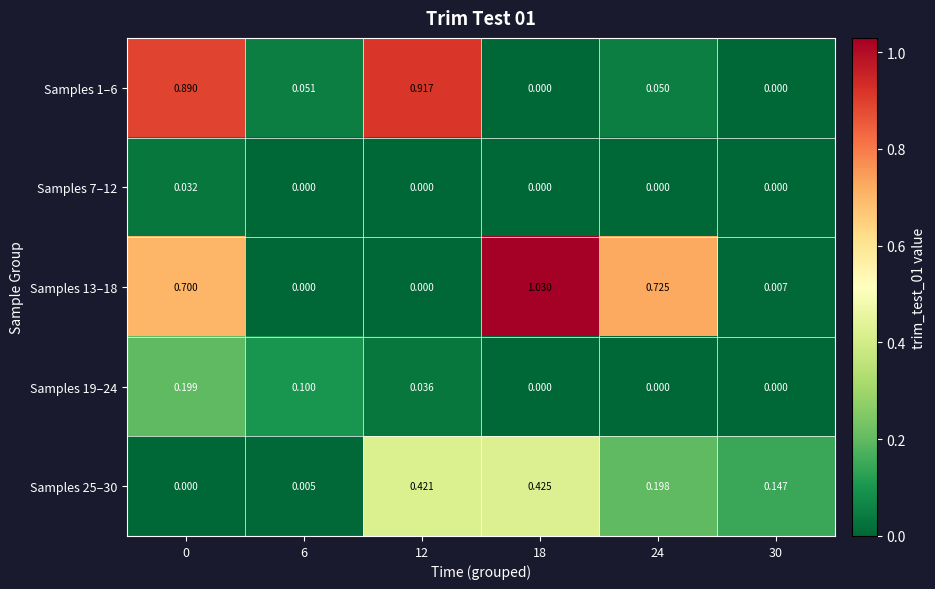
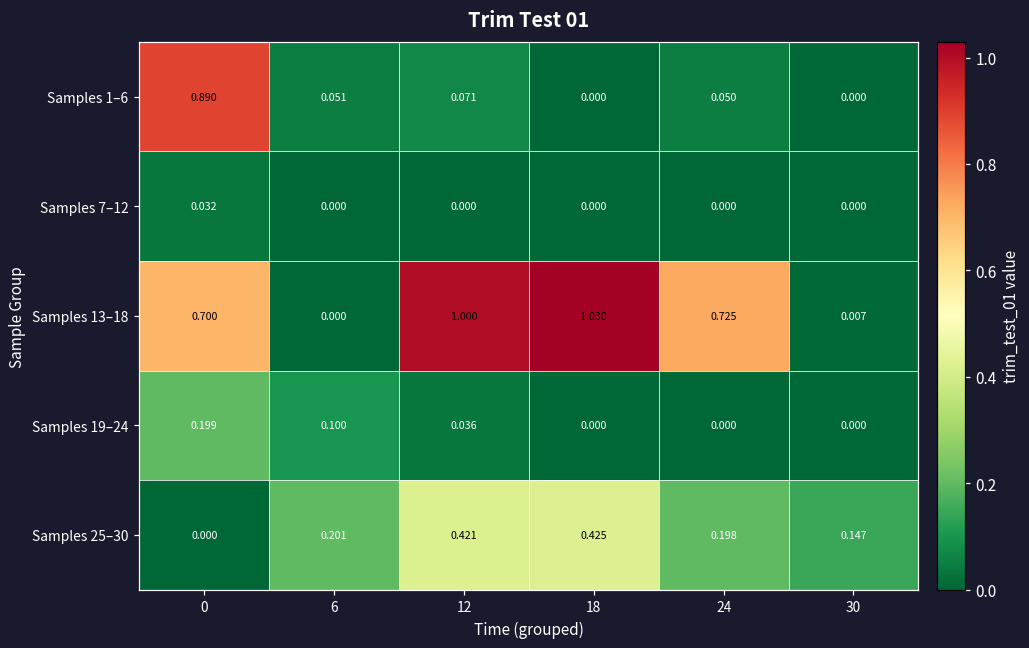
  {
    "Samples 1–6": {
      "0": 0.890,
      "6": 0.051,
-     "12": 0.917,
+     "12": 0.071,
      "18": 0.000,
      "24": 0.050,
      "30": 0.000
    },
    "Samples 7–12": {
      "0": 0.032,
      "6": 0.000,
      "12": 0.000,
      "18": 0.000,
      "24": 0.000,
      "30": 0.000
    },
    "Samples 13–18": {
      "0": 0.700,
      "6": 0.000,
-     "12": 0.000,
+     "12": 1.000,
      "18": 1.030,
      "24": 0.725,
      "30": 0.007
    },
    "Samples 19–24": {
      "0": 0.199,
      "6": 0.100,
      "12": 0.036,
      "18": 0.000,
      "24": 0.000,
      "30": 0.000
    },
    "Samples 25–30": {
      "0": 0.000,
-     "6": 0.005,
+     "6": 0.201,
      "12": 0.421,
      "18": 0.425,
      "24": 0.198,
      "30": 0.147
    }
  }
